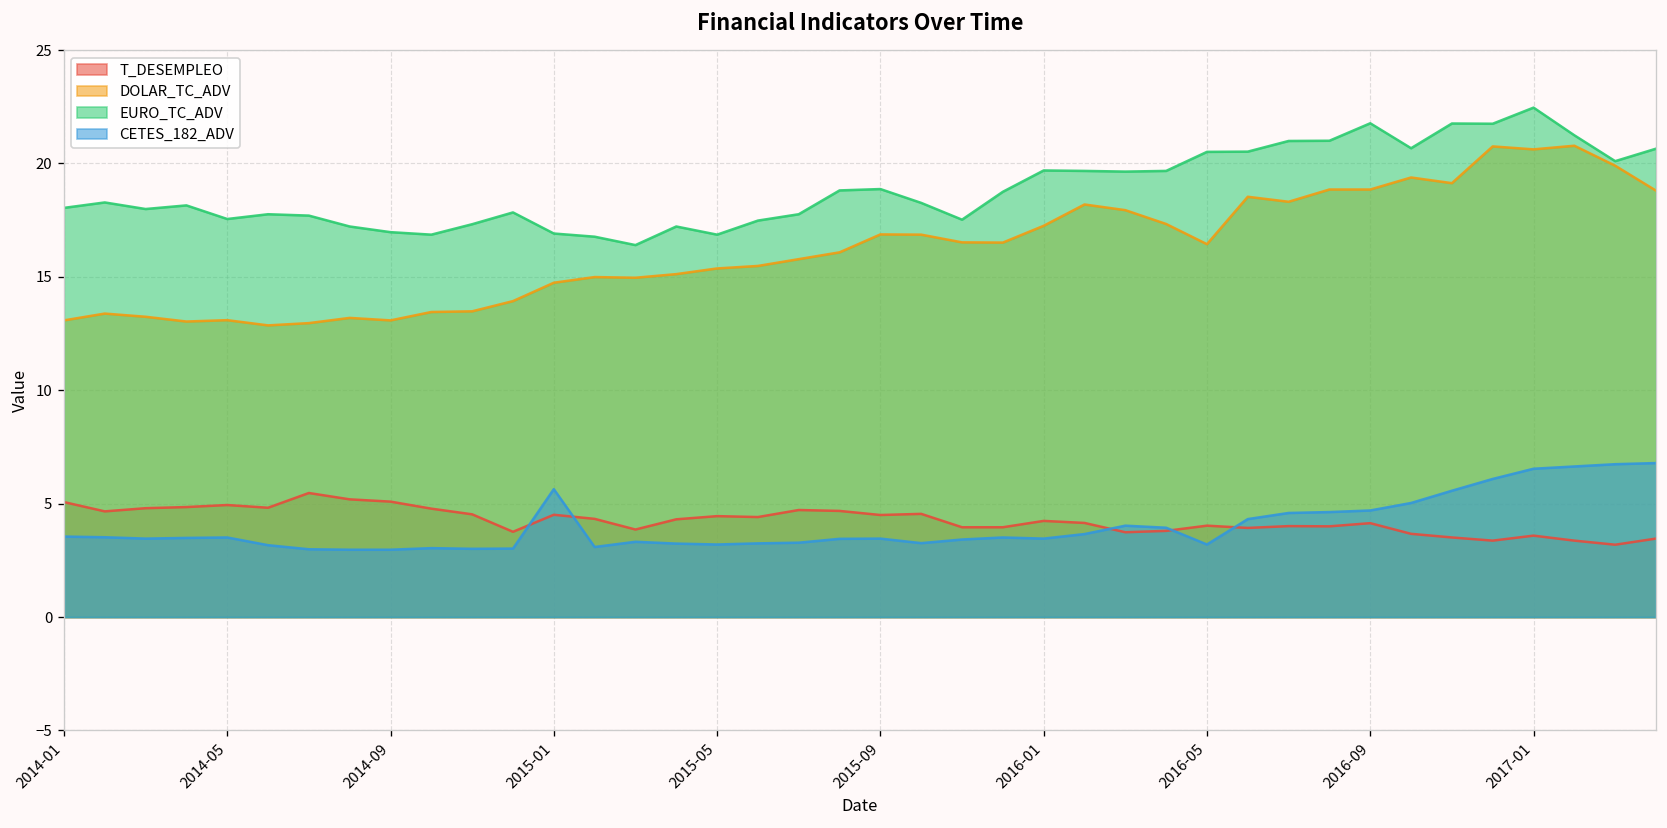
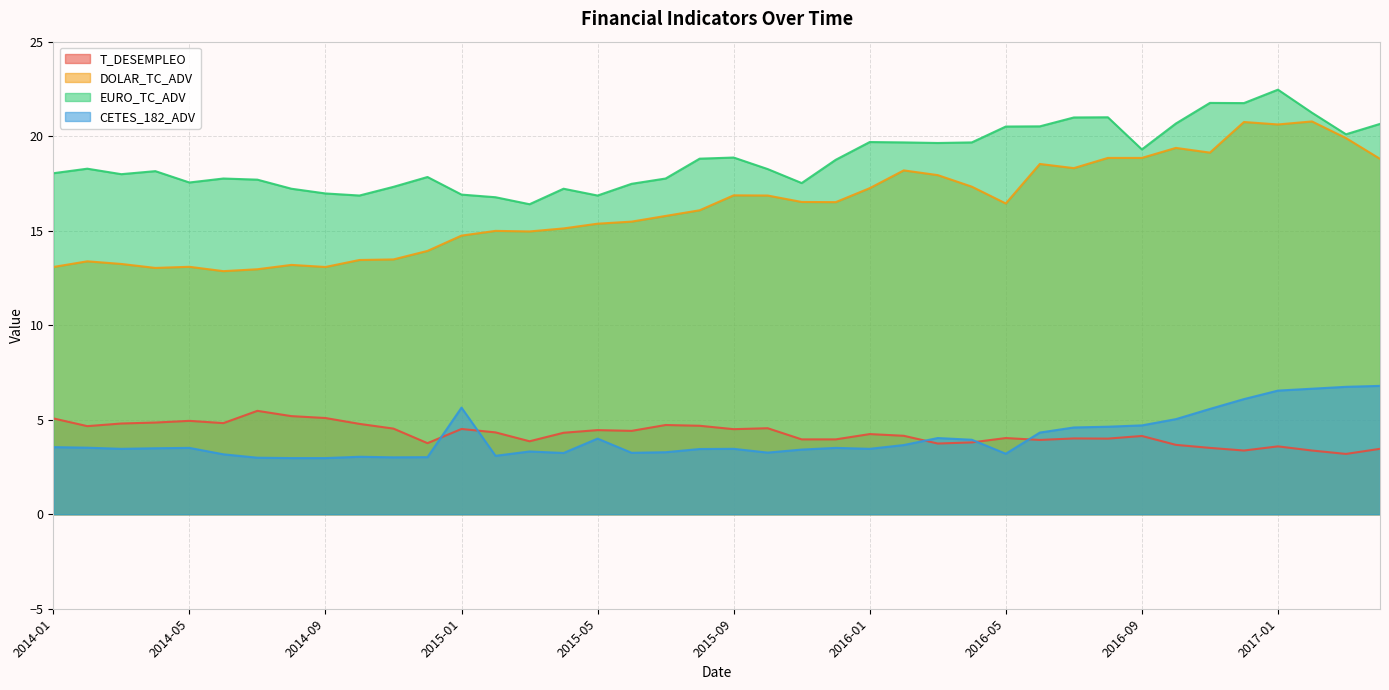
  {
    "T_DESEMPLEO": {
      "2014-01": 5.1,
      "2014-05": 4.9,
      "2014-09": 5.1,
      "2015-01": 4.5,
      "2015-05": 4.5,
      "2015-09": 4.5,
      "2016-01": 4.2,
      "2016-05": 4.0,
      "2016-09": 4.1,
      "2017-01": 3.6
    },
    "DOLAR_TC_ADV": {
      "2014-01": 13.1,
      "2014-05": 13.1,
      "2014-09": 13.1,
      "2015-01": 14.7,
      "2015-05": 15.4,
      "2015-09": 16.9,
      "2016-01": 17.3,
      "2016-05": 16.4,
      "2016-09": 18.9,
      "2017-01": 20.6
    },
    "EURO_TC_ADV": {
      "2014-01": 18.0,
      "2014-05": 17.6,
      "2014-09": 17.0,
      "2015-01": 16.9,
      "2015-05": 16.9,
      "2015-09": 18.9,
      "2016-01": 19.7,
      "2016-05": 20.5,
-     "2016-09": 21.8,
+     "2016-09": 19.3,
      "2017-01": 22.5
    },
    "CETES_182_ADV": {
      "2014-01": 3.6,
      "2014-05": 3.5,
      "2014-09": 3.0,
      "2015-01": 5.6,
-     "2015-05": 3.2,
+     "2015-05": 4.0,
      "2015-09": 3.5,
      "2016-01": 3.5,
      "2016-05": 3.2,
      "2016-09": 4.7,
      "2017-01": 6.5
    }
  }
